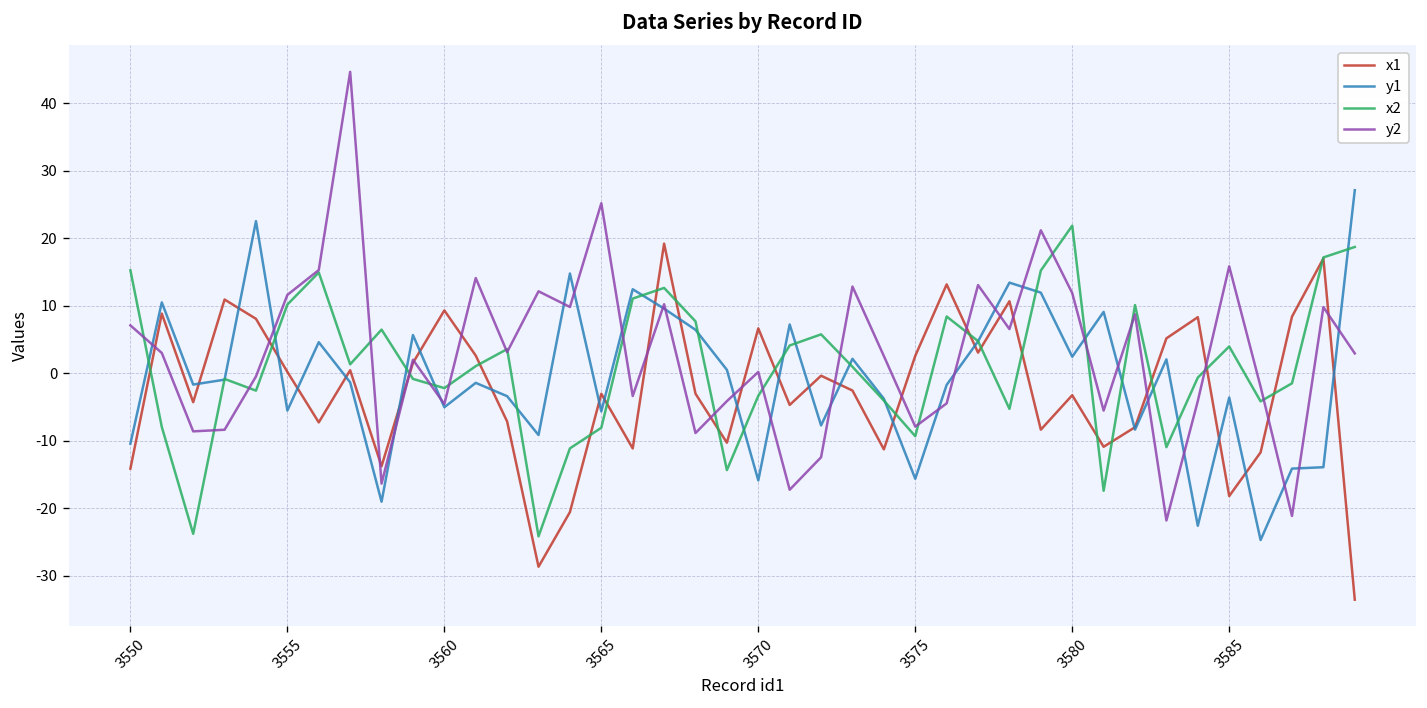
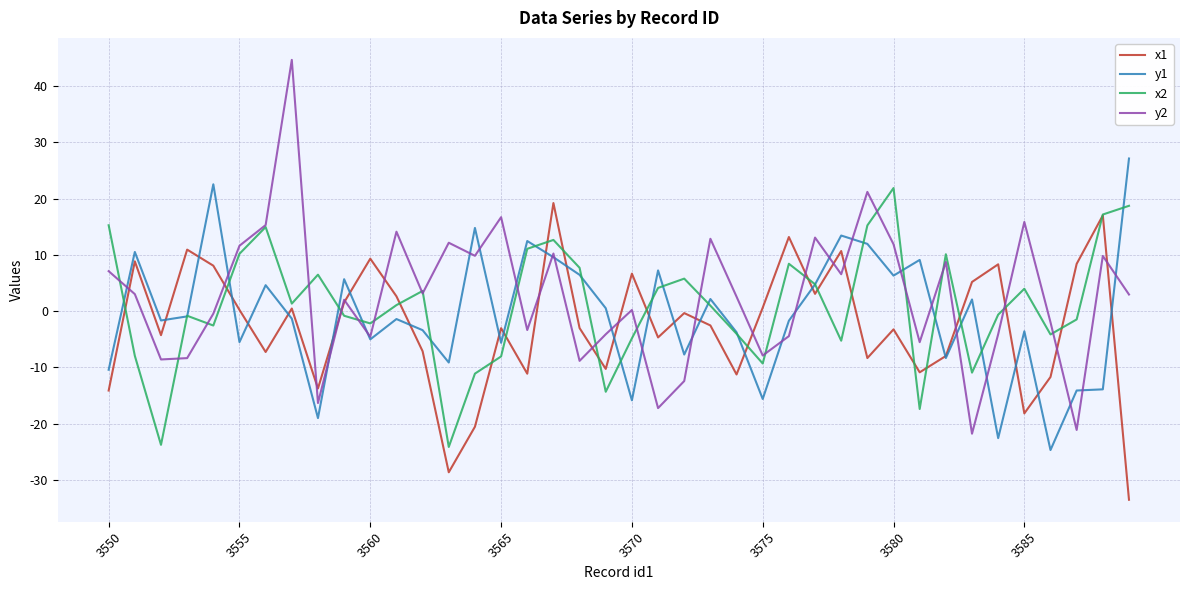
  {
    "x1": {
      "3550": -14,
      "3555": 0,
      "3560": 9,
      "3565": -3,
      "3570": 7,
-     "3575": 3,
+     "3575": 1,
      "3580": -3,
      "3585": -18
    },
    "y1": {
      "3550": -10,
      "3555": -6,
      "3560": -5,
      "3565": -6,
      "3570": -16,
      "3575": -16,
-     "3580": 2,
+     "3580": 6,
      "3585": -4
    },
    "x2": {
      "3550": 15,
      "3555": 10,
      "3560": -2,
      "3565": -8,
-     "3570": -3,
+     "3570": -5,
      "3575": -9,
      "3580": 22,
      "3585": 4
    },
    "y2": {
      "3550": 7,
      "3555": 12,
      "3560": -5,
-     "3565": 25,
+     "3565": 17,
      "3570": 0,
      "3575": -8,
      "3580": 12,
      "3585": 16
    }
  }
